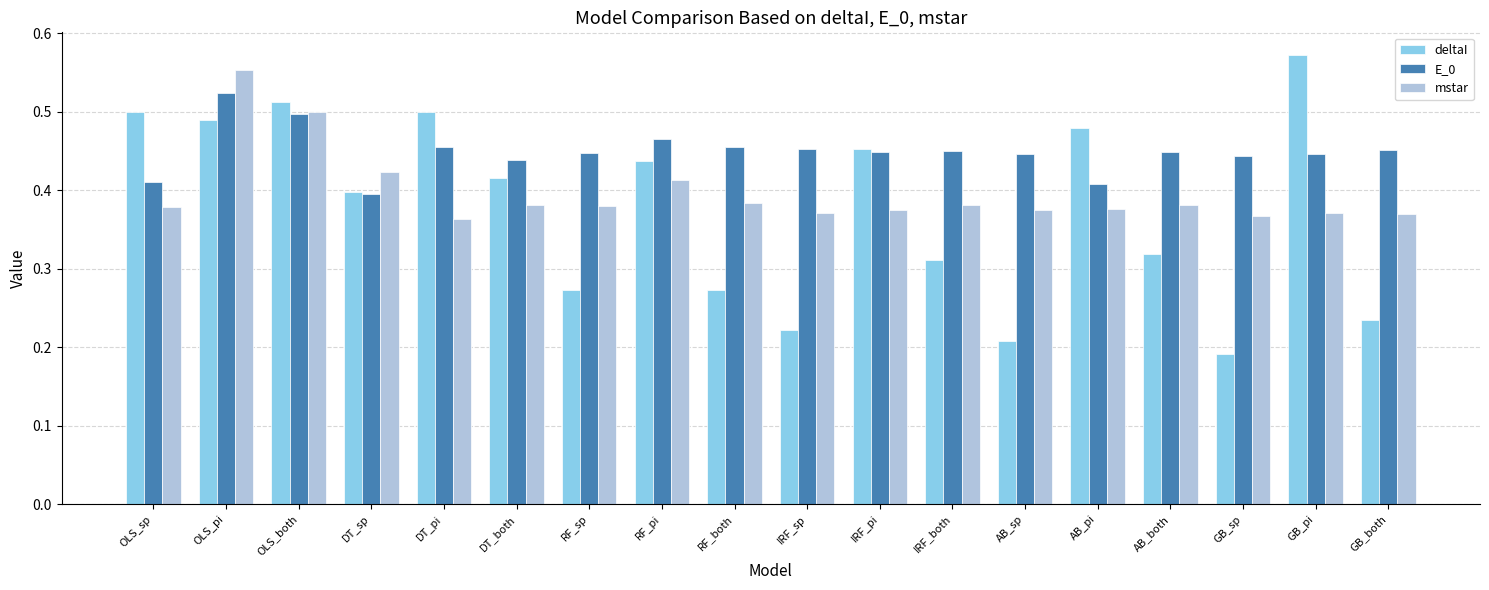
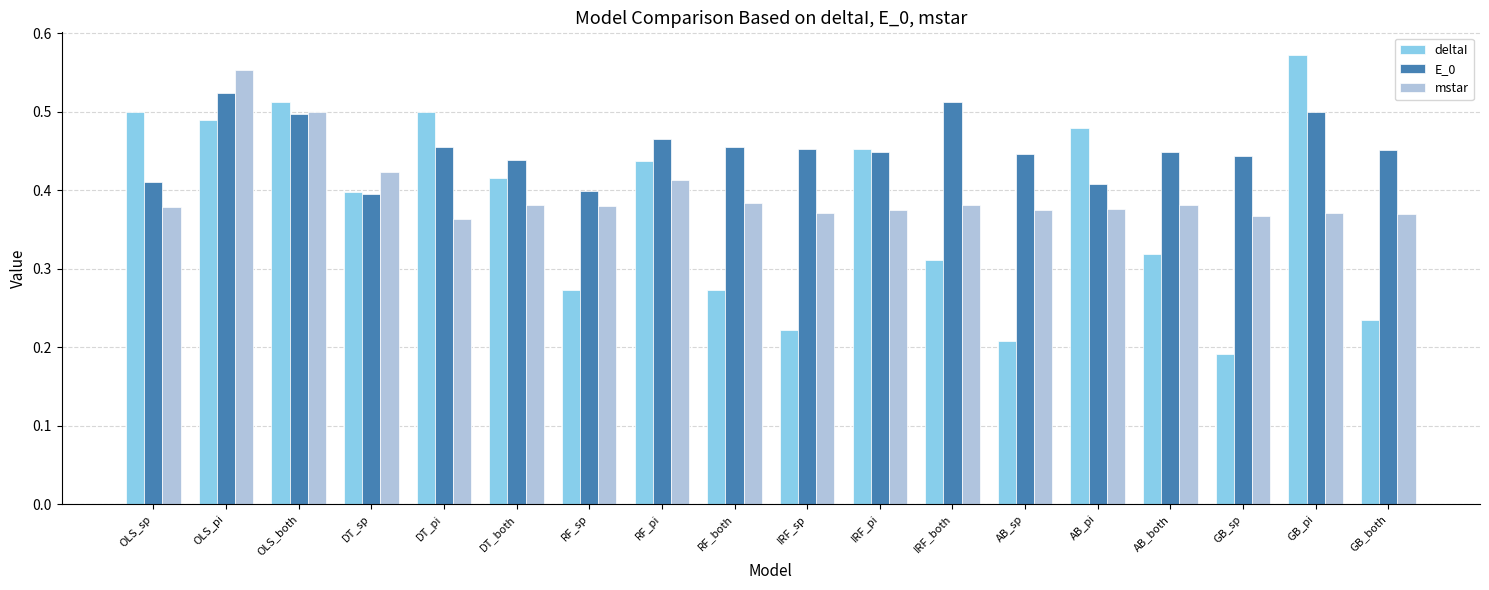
  {
    "E_0": {
      "OLS_sp": 0.41,
      "OLS_pi": 0.52,
      "OLS_both": 0.50,
      "DT_sp": 0.39,
      "DT_pi": 0.46,
      "DT_both": 0.44,
-     "RF_sp": 0.45,
+     "RF_sp": 0.40,
      "RF_pi": 0.47,
      "RF_both": 0.46,
      "IRF_sp": 0.45,
      "IRF_pi": 0.45,
-     "IRF_both": 0.45,
+     "IRF_both": 0.51,
      "AB_sp": 0.45,
      "AB_pi": 0.41,
      "AB_both": 0.45,
      "GB_sp": 0.44,
-     "GB_pi": 0.45,
+     "GB_pi": 0.50,
      "GB_both": 0.45
    }
  }
